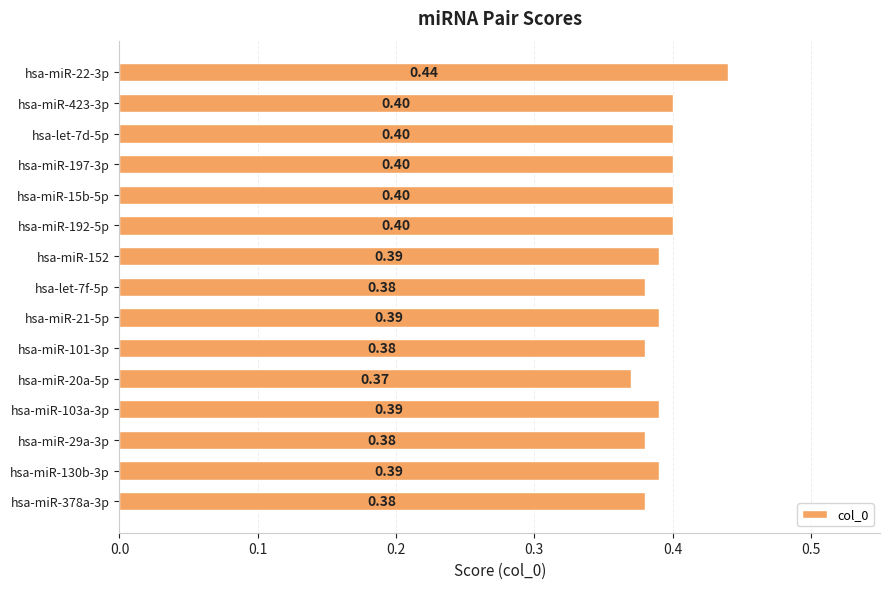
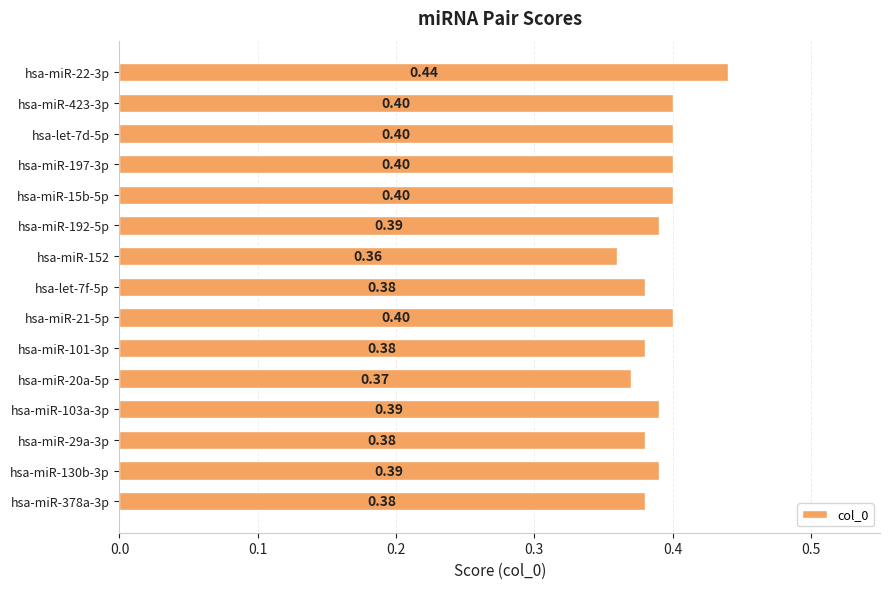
  {
    "hsa-miR-22-3p": 0.44,
    "hsa-miR-423-3p": 0.40,
    "hsa-let-7d-5p": 0.40,
    "hsa-miR-197-3p": 0.40,
    "hsa-miR-15b-5p": 0.40,
-   "hsa-miR-192-5p": 0.40,
-   "hsa-miR-152": 0.39,
+   "hsa-miR-192-5p": 0.39,
+   "hsa-miR-152": 0.36,
    "hsa-let-7f-5p": 0.38,
-   "hsa-miR-21-5p": 0.39,
+   "hsa-miR-21-5p": 0.40,
    "hsa-miR-101-3p": 0.38,
    "hsa-miR-20a-5p": 0.37,
    "hsa-miR-103a-3p": 0.39,
    "hsa-miR-29a-3p": 0.38,
    "hsa-miR-130b-3p": 0.39,
    "hsa-miR-378a-3p": 0.38
  }
